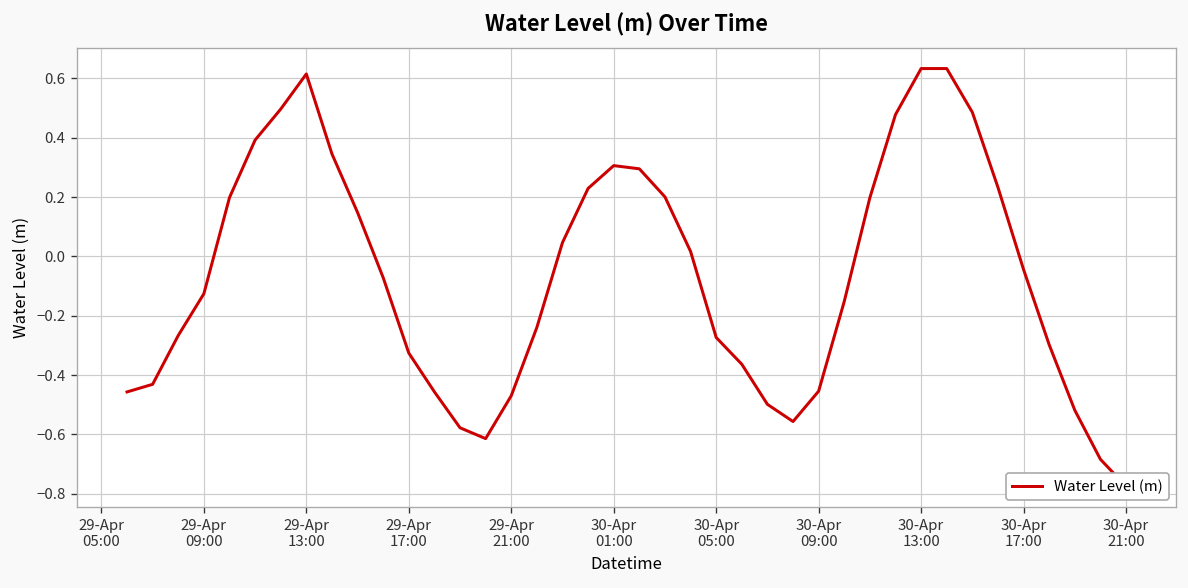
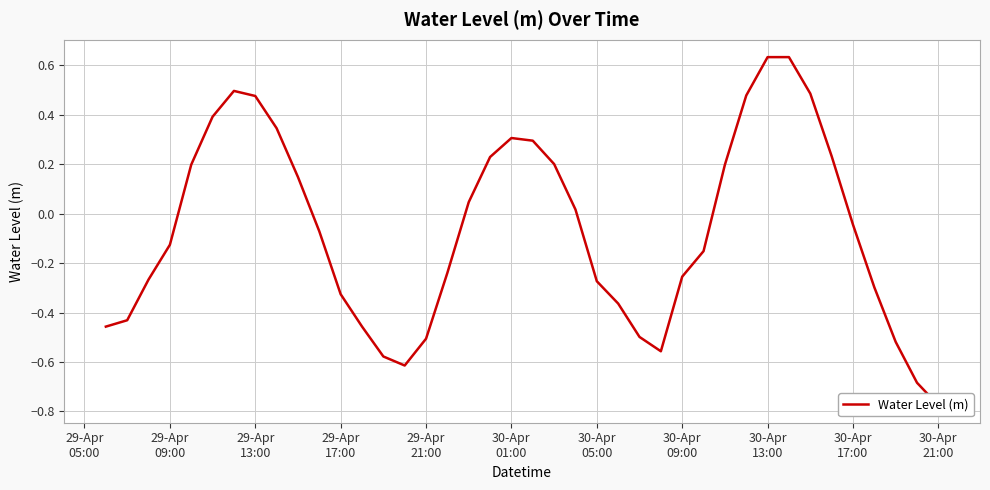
  {
    "29-Apr 09:00": -0.13,
-   "29-Apr 13:00": 0.62,
+   "29-Apr 13:00": 0.48,
    "29-Apr 17:00": -0.33,
-   "29-Apr 21:00": -0.47,
+   "29-Apr 21:00": -0.51,
    "30-Apr 01:00": 0.31,
    "30-Apr 05:00": -0.27,
-   "30-Apr 09:00": -0.45,
+   "30-Apr 09:00": -0.25,
    "30-Apr 13:00": 0.63,
    "30-Apr 17:00": -0.04
  }
